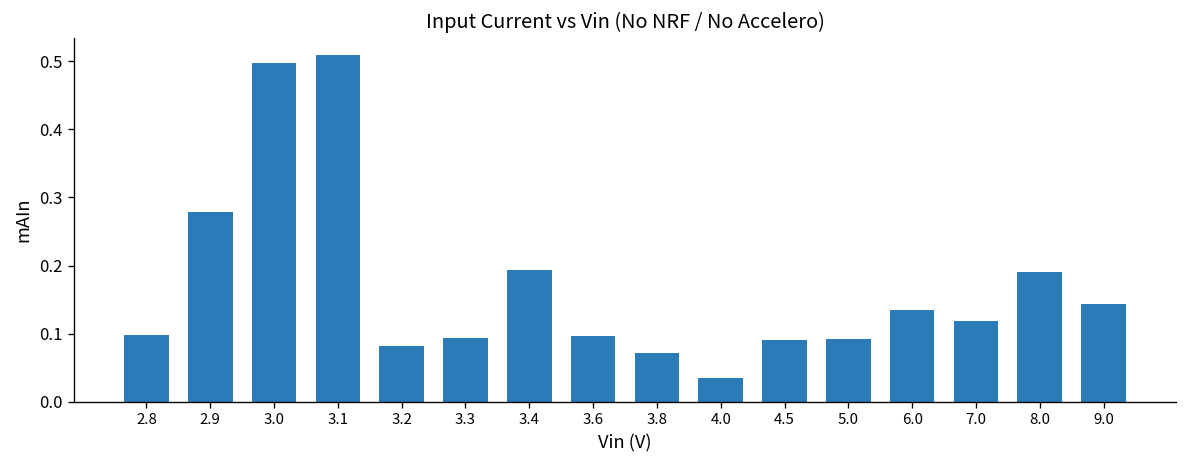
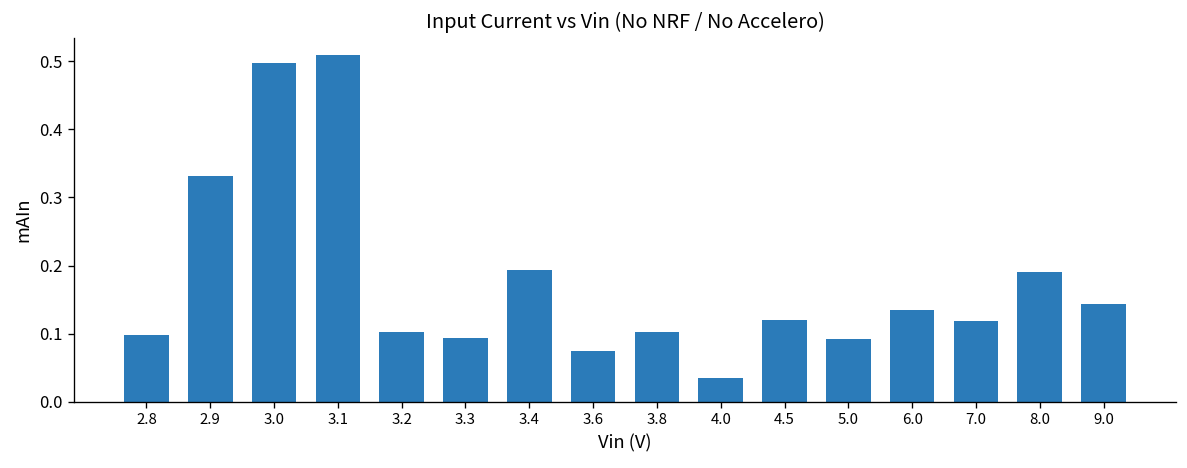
  {
    "2.8": 0.10,
-   "2.9": 0.28,
+   "2.9": 0.33,
    "3.0": 0.50,
    "3.1": 0.51,
-   "3.2": 0.08,
+   "3.2": 0.10,
    "3.3": 0.09,
    "3.4": 0.19,
-   "3.6": 0.10,
-   "3.8": 0.07,
+   "3.6": 0.07,
+   "3.8": 0.10,
    "4.0": 0.04,
-   "4.5": 0.09,
+   "4.5": 0.12,
    "5.0": 0.09,
    "6.0": 0.13,
    "7.0": 0.12,
    "8.0": 0.19,
    "9.0": 0.14
  }
